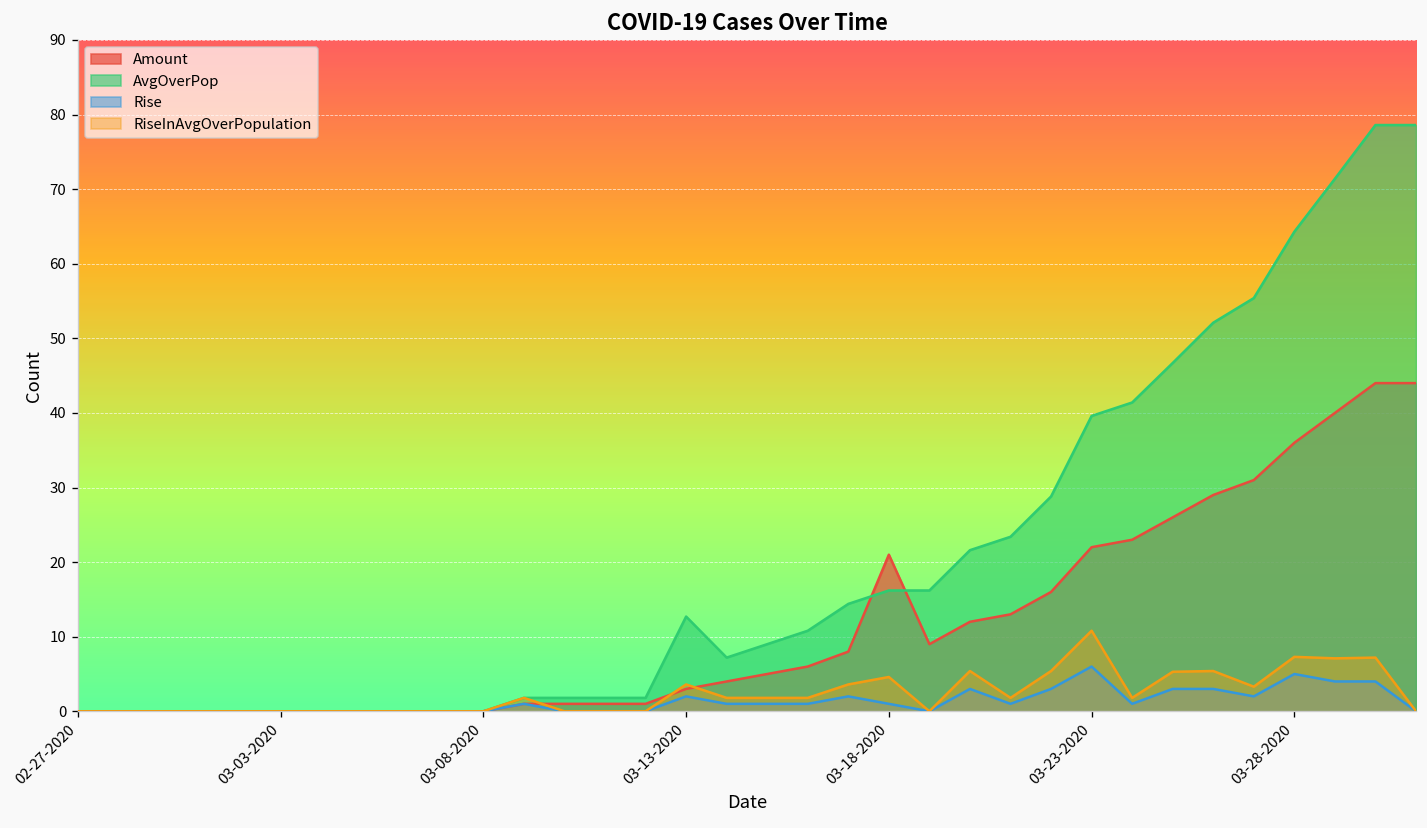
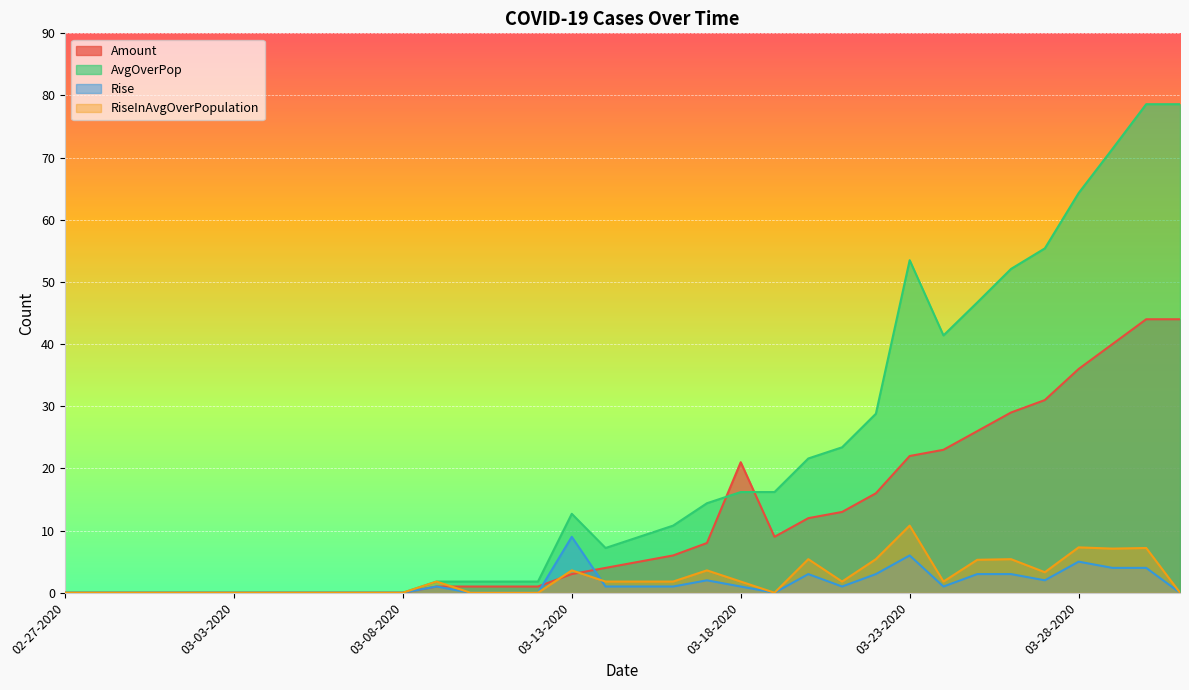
  {
    "Amount": {
      "03-13-2020": 3,
      "03-18-2020": 21,
      "03-23-2020": 22,
      "03-28-2020": 36
    },
    "AvgOverPop": {
      "03-13-2020": 13,
      "03-18-2020": 16,
-     "03-23-2020": 40,
+     "03-23-2020": 54,
      "03-28-2020": 64
    },
    "Rise": {
-     "03-13-2020": 2,
+     "03-13-2020": 9,
      "03-18-2020": 1,
      "03-23-2020": 6,
      "03-28-2020": 5
    },
    "RiseInAvgOverPopulation": {
      "03-13-2020": 4,
-     "03-18-2020": 5,
+     "03-18-2020": 2,
      "03-23-2020": 11,
      "03-28-2020": 7
    }
  }
